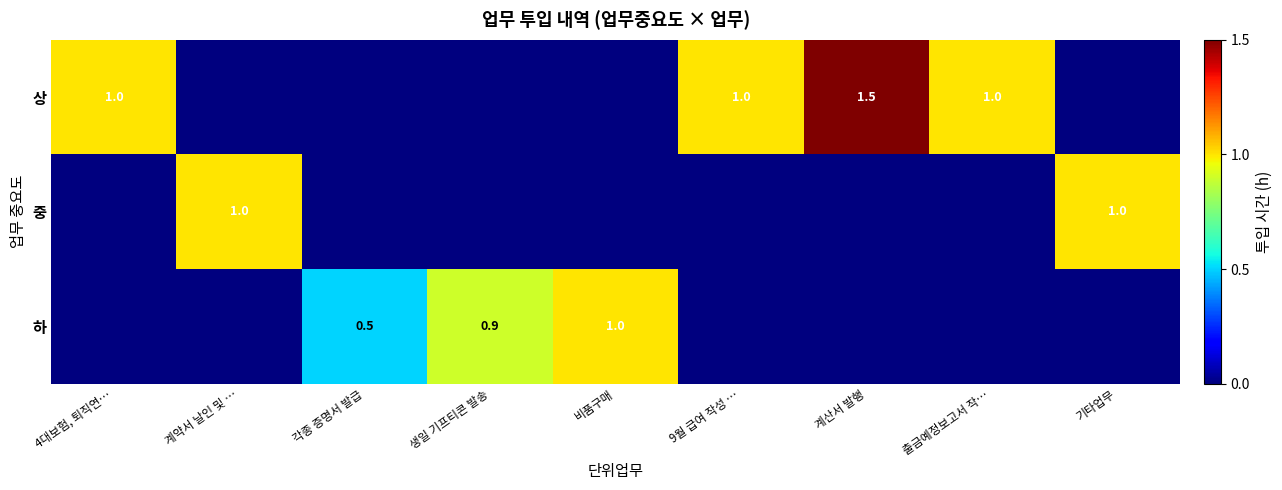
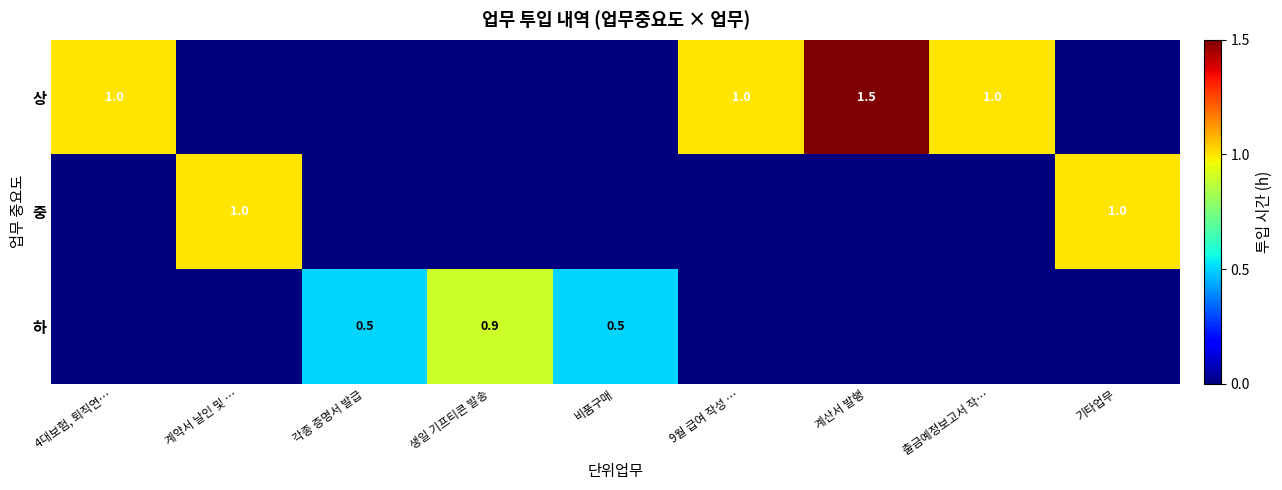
  {
    "상": {
      "4대보험, 퇴직연…": 1.0,
      "9월 급여 작성 …": 1.0,
      "계산서 발행": 1.5,
      "출금예정보고서 작…": 1.0
    },
    "중": {
      "계약서 날인 및 …": 1.0,
      "기타업무": 1.0
    },
    "하": {
      "각종 증명서 발급": 0.5,
      "생일 기프티콘 발송": 0.9,
-     "비품구매": 1.0
+     "비품구매": 0.5
    }
  }
